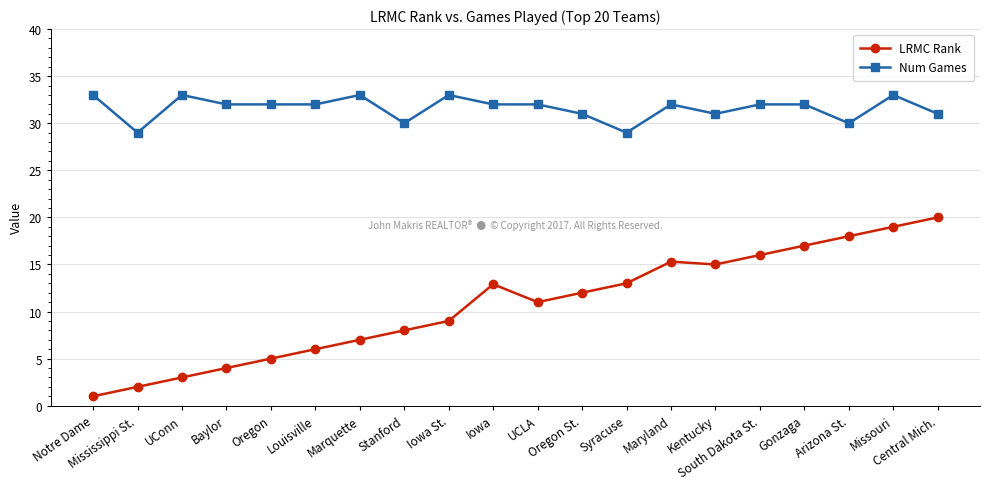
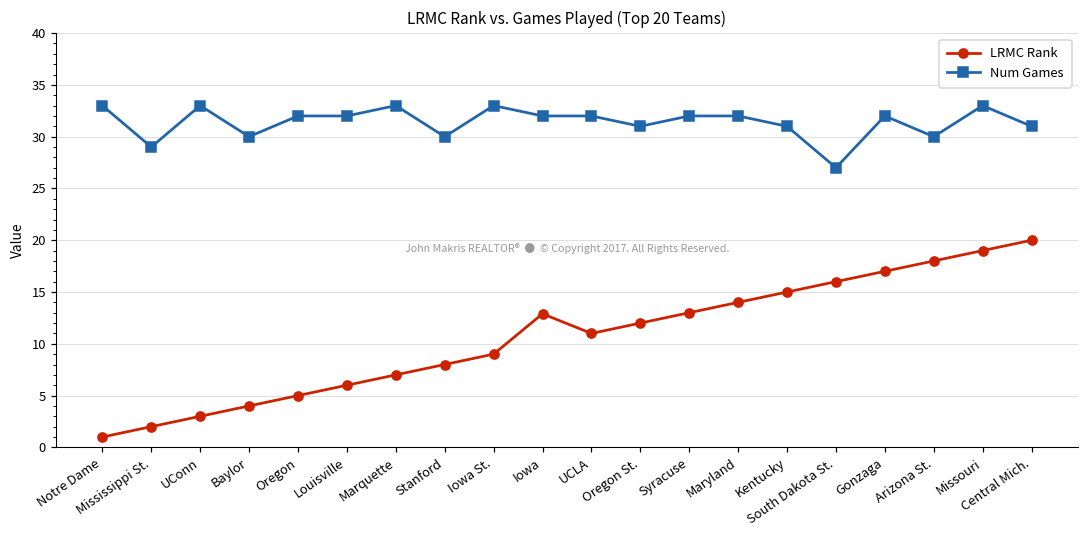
  {
    "LRMC Rank": {
      "Notre Dame": 1,
      "Mississippi St.": 2,
      "UConn": 3,
      "Baylor": 4,
      "Oregon": 5,
      "Louisville": 6,
      "Marquette": 7,
      "Stanford": 8,
      "Iowa St.": 9,
      "Iowa": 13,
      "UCLA": 11,
      "Oregon St.": 12,
      "Syracuse": 13,
-     "Maryland": 15,
+     "Maryland": 14,
      "Kentucky": 15,
      "South Dakota St.": 16,
      "Gonzaga": 17,
      "Arizona St.": 18,
      "Missouri": 19,
      "Central Mich.": 20
    },
    "Num Games": {
      "Notre Dame": 33,
      "Mississippi St.": 29,
      "UConn": 33,
-     "Baylor": 32,
+     "Baylor": 30,
      "Oregon": 32,
      "Louisville": 32,
      "Marquette": 33,
      "Stanford": 30,
      "Iowa St.": 33,
      "Iowa": 32,
      "UCLA": 32,
      "Oregon St.": 31,
-     "Syracuse": 29,
+     "Syracuse": 32,
      "Maryland": 32,
      "Kentucky": 31,
-     "South Dakota St.": 32,
+     "South Dakota St.": 27,
      "Gonzaga": 32,
      "Arizona St.": 30,
      "Missouri": 33,
      "Central Mich.": 31
    }
  }
